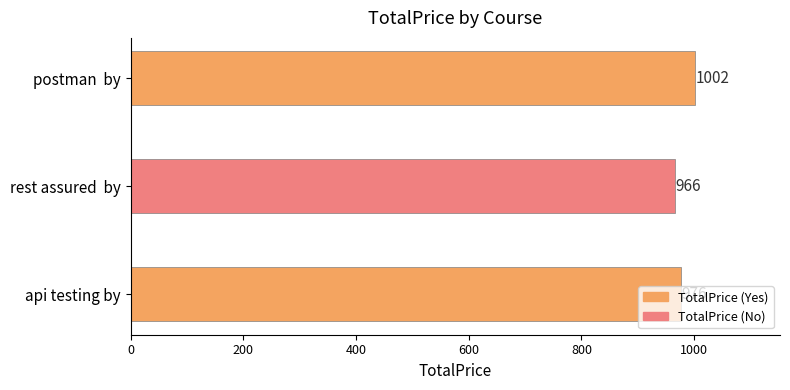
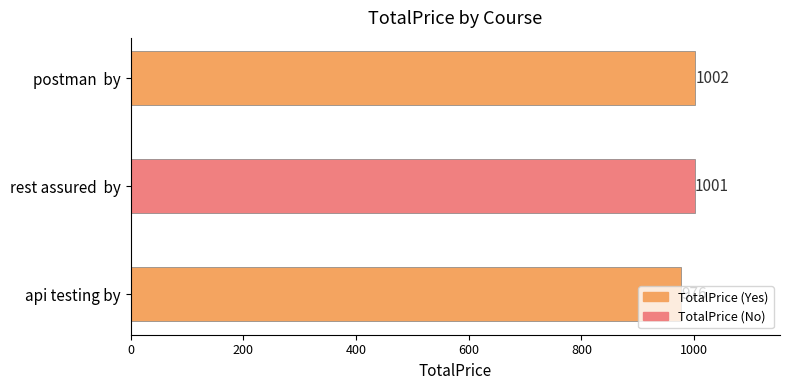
  {
    "postman by": 1002,
-   "rest assured by": 966
+   "rest assured by": 1001
  }
